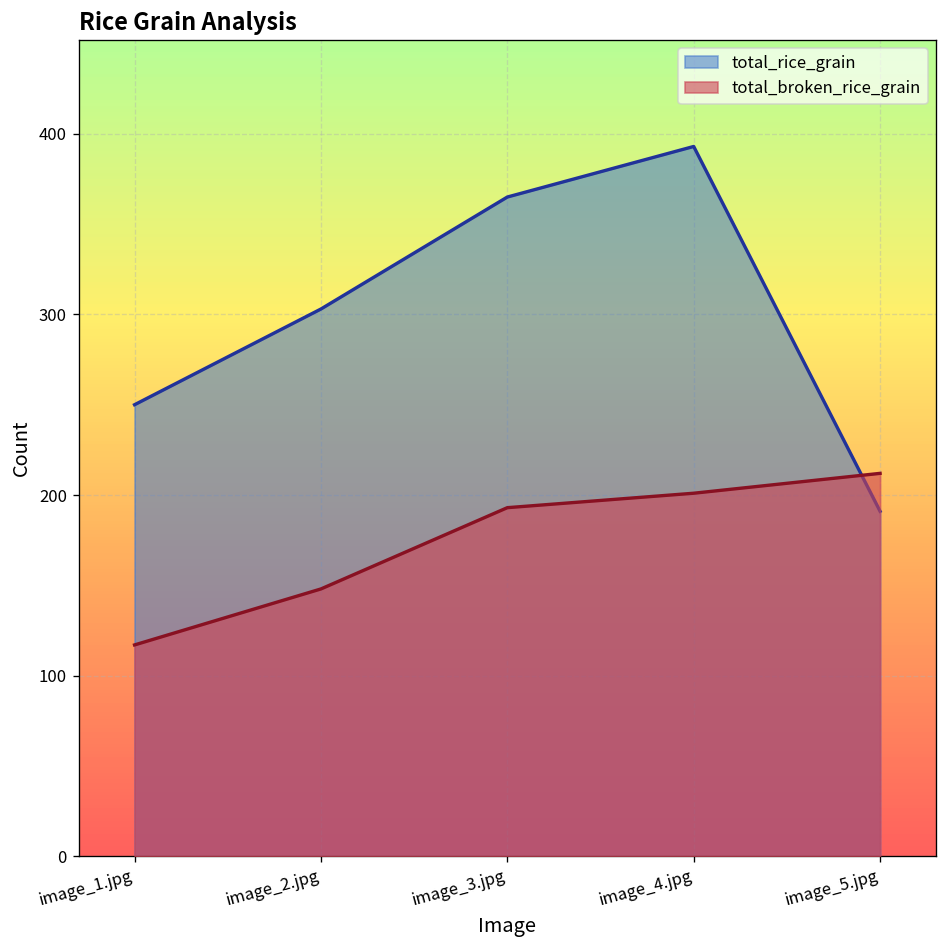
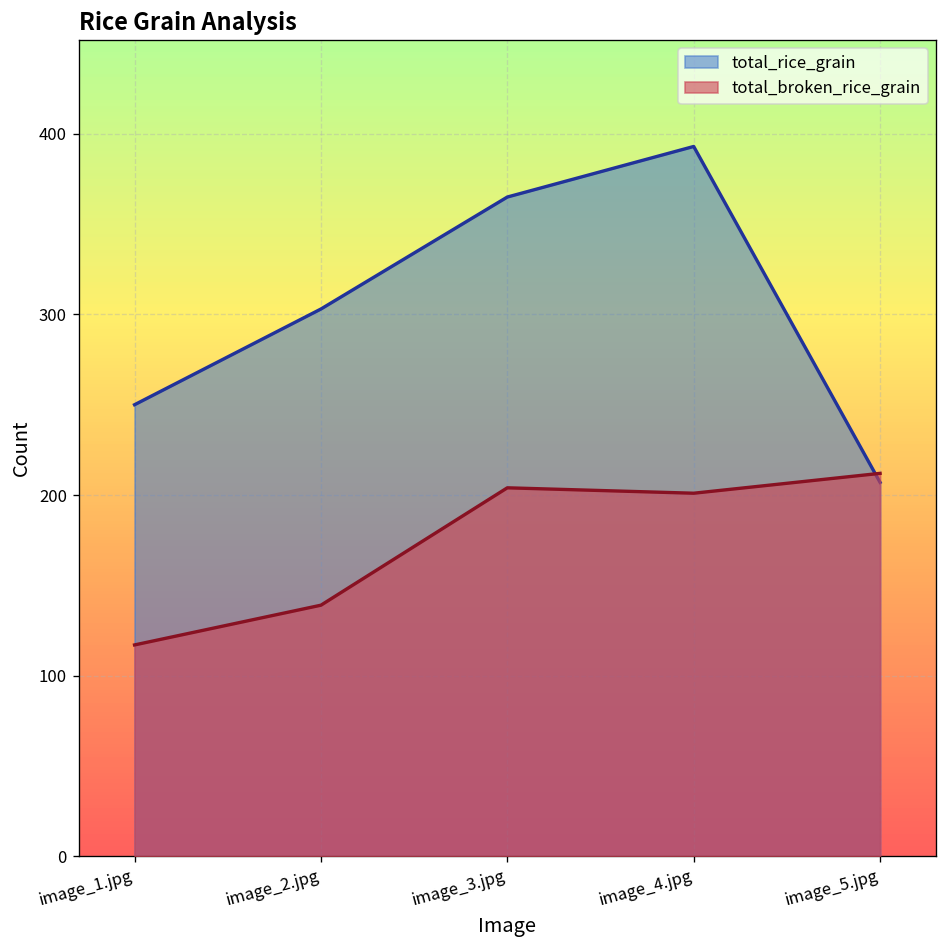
  {
    "total_rice_grain": {
      "image_1.jpg": 250,
      "image_2.jpg": 303,
      "image_3.jpg": 365,
      "image_4.jpg": 393,
-     "image_5.jpg": 191
+     "image_5.jpg": 207
    },
    "total_broken_rice_grain": {
      "image_1.jpg": 117,
-     "image_2.jpg": 148,
-     "image_3.jpg": 193,
+     "image_2.jpg": 139,
+     "image_3.jpg": 204,
      "image_4.jpg": 201,
      "image_5.jpg": 212
    }
  }
